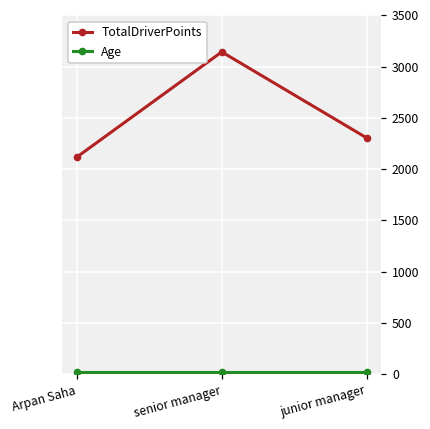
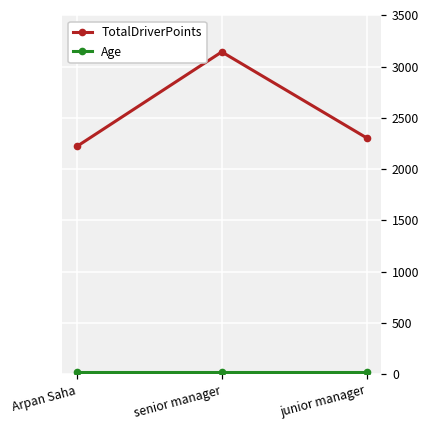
  {
    "TotalDriverPoints": {
-     "Arpan Saha": 2100,
+     "Arpan Saha": 2200,
      "senior manager": 3100,
      "junior manager": 2300
    },
    "Age": {
      "Arpan Saha": 0,
      "senior manager": 0,
      "junior manager": 0
    }
  }
